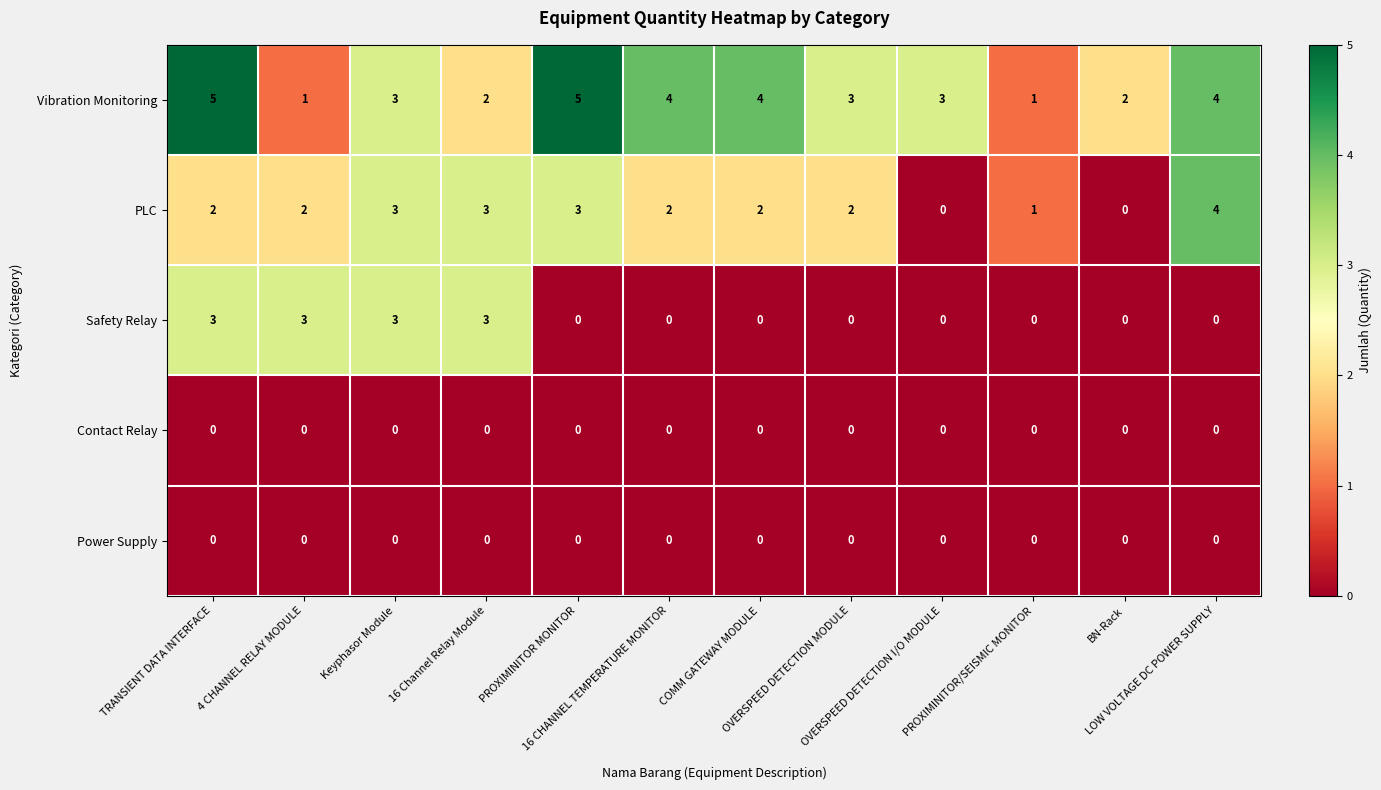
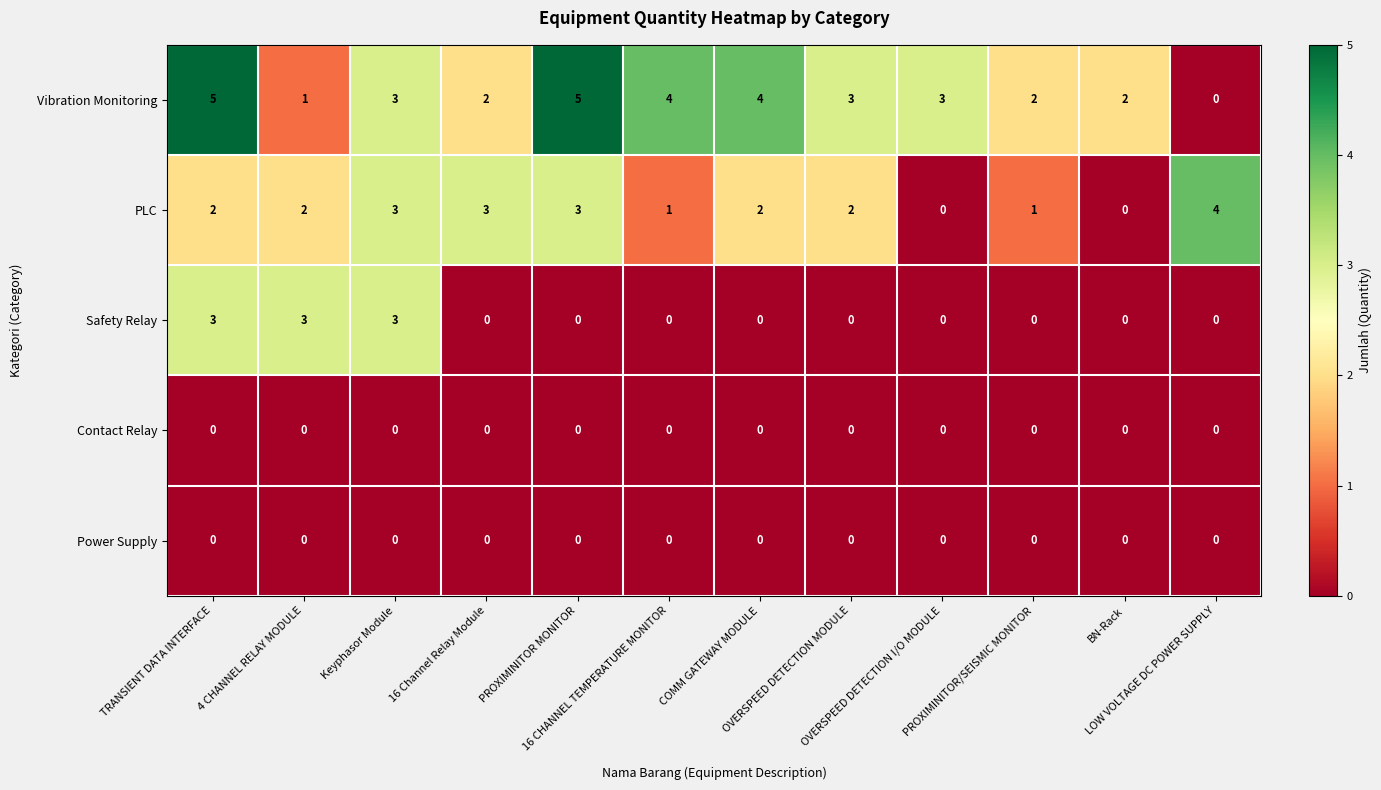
  {
    "Vibration Monitoring": {
      "TRANSIENT DATA INTERFACE": 5,
      "4 CHANNEL RELAY MODULE": 1,
      "Keyphasor Module": 3,
      "16 Channel Relay Module": 2,
      "PROXIMINITOR MONITOR": 5,
      "16 CHANNEL TEMPERATURE MONITOR": 4,
      "COMM GATEWAY MODULE": 4,
      "OVERSPEED DETECTION MODULE": 3,
      "OVERSPEED DETECTION I/O MODULE": 3,
-     "PROXIMINITOR/SEISMIC MONITOR": 1,
+     "PROXIMINITOR/SEISMIC MONITOR": 2,
      "BN-Rack": 2,
-     "LOW VOLTAGE DC POWER SUPPLY": 4
+     "LOW VOLTAGE DC POWER SUPPLY": 0
    },
    "PLC": {
      "TRANSIENT DATA INTERFACE": 2,
      "4 CHANNEL RELAY MODULE": 2,
      "Keyphasor Module": 3,
      "16 Channel Relay Module": 3,
      "PROXIMINITOR MONITOR": 3,
-     "16 CHANNEL TEMPERATURE MONITOR": 2,
+     "16 CHANNEL TEMPERATURE MONITOR": 1,
      "COMM GATEWAY MODULE": 2,
      "OVERSPEED DETECTION MODULE": 2,
      "OVERSPEED DETECTION I/O MODULE": 0,
      "PROXIMINITOR/SEISMIC MONITOR": 1,
      "BN-Rack": 0,
      "LOW VOLTAGE DC POWER SUPPLY": 4
    },
    "Safety Relay": {
      "TRANSIENT DATA INTERFACE": 3,
      "4 CHANNEL RELAY MODULE": 3,
      "Keyphasor Module": 3,
-     "16 Channel Relay Module": 3,
+     "16 Channel Relay Module": 0,
      "PROXIMINITOR MONITOR": 0,
      "16 CHANNEL TEMPERATURE MONITOR": 0,
      "COMM GATEWAY MODULE": 0,
      "OVERSPEED DETECTION MODULE": 0,
      "OVERSPEED DETECTION I/O MODULE": 0,
      "PROXIMINITOR/SEISMIC MONITOR": 0,
      "BN-Rack": 0,
      "LOW VOLTAGE DC POWER SUPPLY": 0
    },
    "Contact Relay": {
      "TRANSIENT DATA INTERFACE": 0,
      "4 CHANNEL RELAY MODULE": 0,
      "Keyphasor Module": 0,
      "16 Channel Relay Module": 0,
      "PROXIMINITOR MONITOR": 0,
      "16 CHANNEL TEMPERATURE MONITOR": 0,
      "COMM GATEWAY MODULE": 0,
      "OVERSPEED DETECTION MODULE": 0,
      "OVERSPEED DETECTION I/O MODULE": 0,
      "PROXIMINITOR/SEISMIC MONITOR": 0,
      "BN-Rack": 0,
      "LOW VOLTAGE DC POWER SUPPLY": 0
    },
    "Power Supply": {
      "TRANSIENT DATA INTERFACE": 0,
      "4 CHANNEL RELAY MODULE": 0,
      "Keyphasor Module": 0,
      "16 Channel Relay Module": 0,
      "PROXIMINITOR MONITOR": 0,
      "16 CHANNEL TEMPERATURE MONITOR": 0,
      "COMM GATEWAY MODULE": 0,
      "OVERSPEED DETECTION MODULE": 0,
      "OVERSPEED DETECTION I/O MODULE": 0,
      "PROXIMINITOR/SEISMIC MONITOR": 0,
      "BN-Rack": 0,
      "LOW VOLTAGE DC POWER SUPPLY": 0
    }
  }
